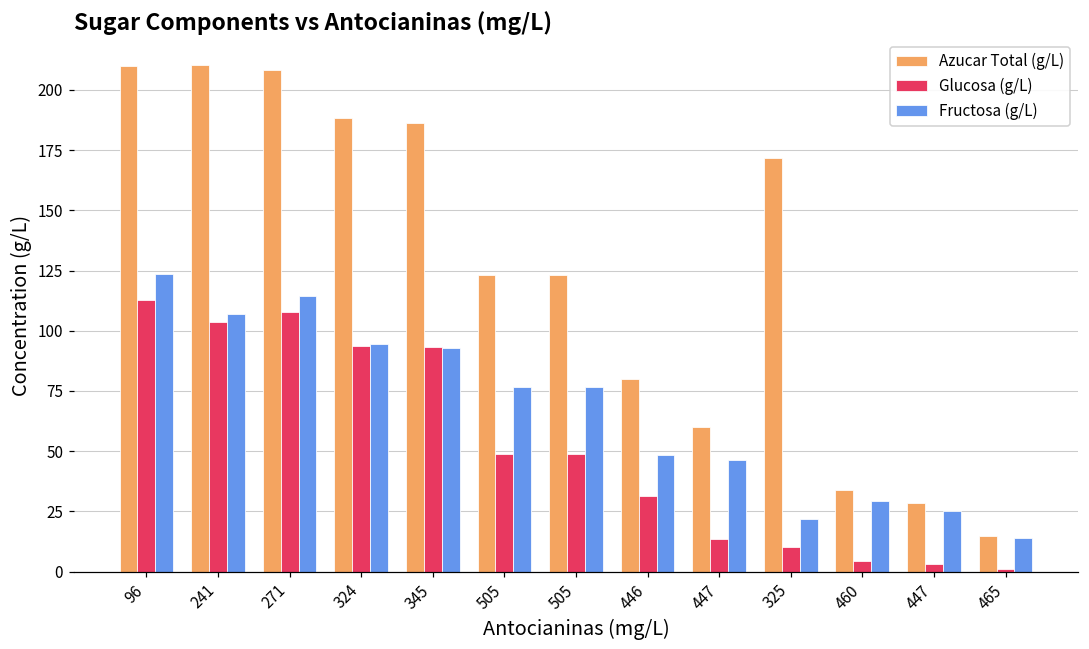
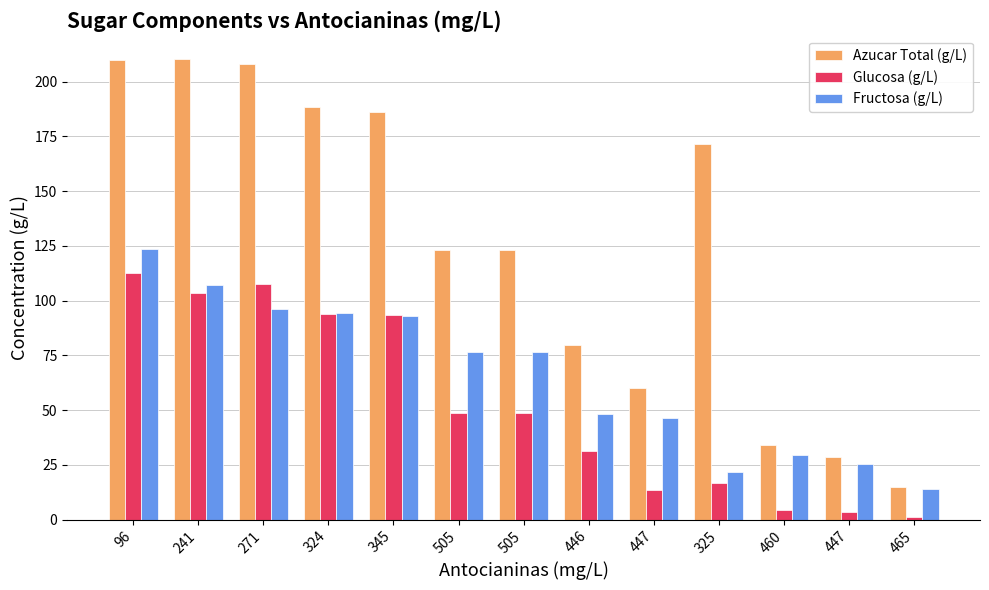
  {
    "Azucar Total (g/L)": {
      "96": 210,
      "241": 210,
      "271": 208,
      "324": 188,
      "345": 186,
      "446": 80,
      "325": 172,
      "460": 34,
      "465": 15
    },
    "Glucosa (g/L)": {
      "96": 113,
      "241": 103,
      "271": 108,
      "324": 94,
      "345": 93,
      "446": 32,
-     "325": 10,
+     "325": 17,
      "460": 5
    },
    "Fructosa (g/L)": {
      "96": 123,
      "241": 107,
-     "271": 114,
+     "271": 96,
      "324": 94,
      "345": 93,
      "446": 48,
      "325": 22,
      "460": 29,
      "465": 14
    }
  }
